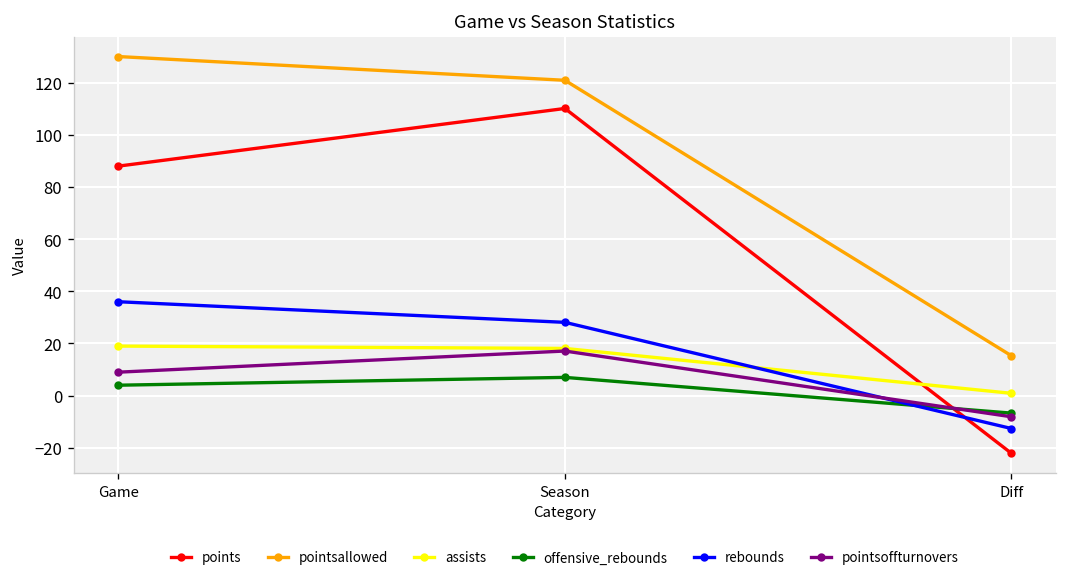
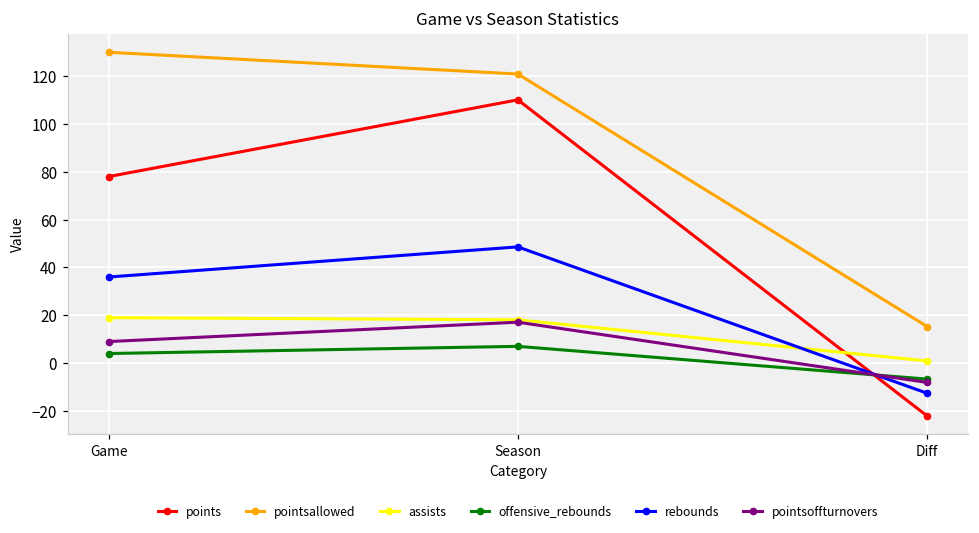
  {
    "points": {
-     "Game": 88,
+     "Game": 78,
      "Season": 110,
      "Diff": -22
    },
    "pointsallowed": {
      "Game": 130,
      "Season": 121,
      "Diff": 15
    },
    "assists": {
      "Game": 19,
      "Diff": 1
    },
    "offensive_rebounds": {
      "Game": 4,
      "Season": 7,
      "Diff": -7
    },
    "rebounds": {
      "Game": 36,
-     "Season": 28,
+     "Season": 49,
      "Diff": -13
    },
    "pointsoffturnovers": {
      "Game": 9,
      "Diff": -8
    }
  }
